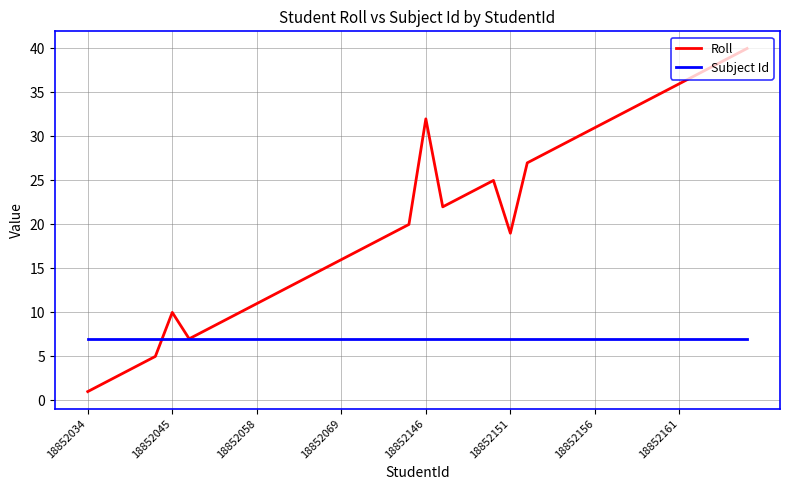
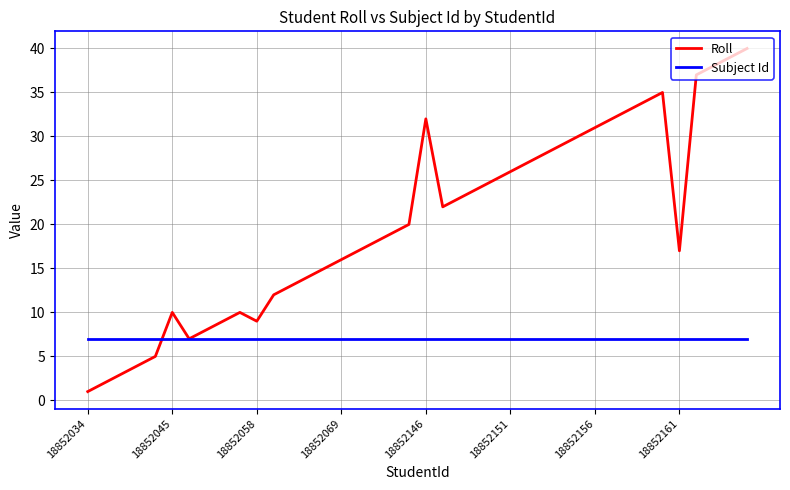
  {
    "Roll": {
      "18852034": 1,
      "18852045": 10,
-     "18852058": 11,
+     "18852058": 9,
      "18852069": 16,
      "18852146": 32,
-     "18852151": 19,
+     "18852151": 26,
      "18852156": 31,
-     "18852161": 36
+     "18852161": 17
    },
    "Subject Id": {
      "18852034": 7,
      "18852045": 7,
      "18852058": 7,
      "18852069": 7,
      "18852146": 7,
      "18852151": 7,
      "18852156": 7,
      "18852161": 7
    }
  }
